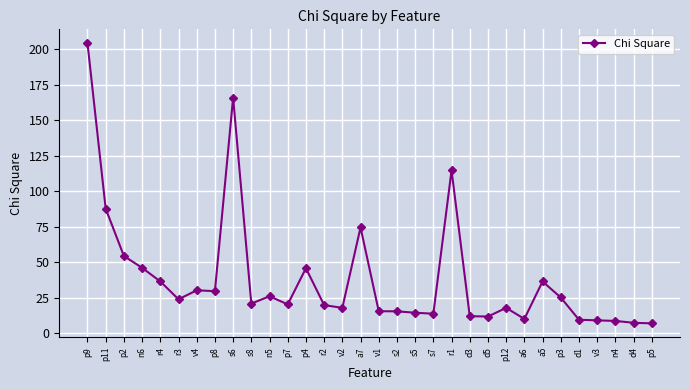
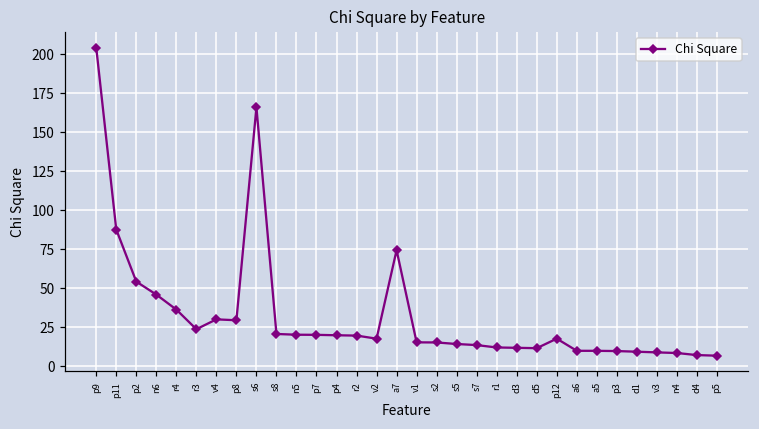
  {
    "p9": 204,
    "p11": 88,
    "p2": 54,
    "n6": 46,
    "r4": 36,
    "r3": 24,
    "v4": 30,
    "p8": 30,
    "s6": 166,
    "s8": 21,
-   "n5": 26,
+   "n5": 20,
    "p7": 20,
-   "p4": 46,
+   "p4": 20,
    "r2": 20,
    "v2": 18,
    "a7": 75,
    "v1": 15,
    "s2": 15,
    "s5": 14,
    "s7": 14,
-   "r1": 115,
+   "r1": 12,
    "d3": 12,
    "d5": 12,
    "p12": 18,
    "a6": 10,
-   "a5": 36,
-   "p3": 25,
+   "a5": 10,
+   "p3": 10,
    "d1": 9,
    "v3": 9,
    "n4": 9,
    "d4": 7,
    "p5": 7
  }
